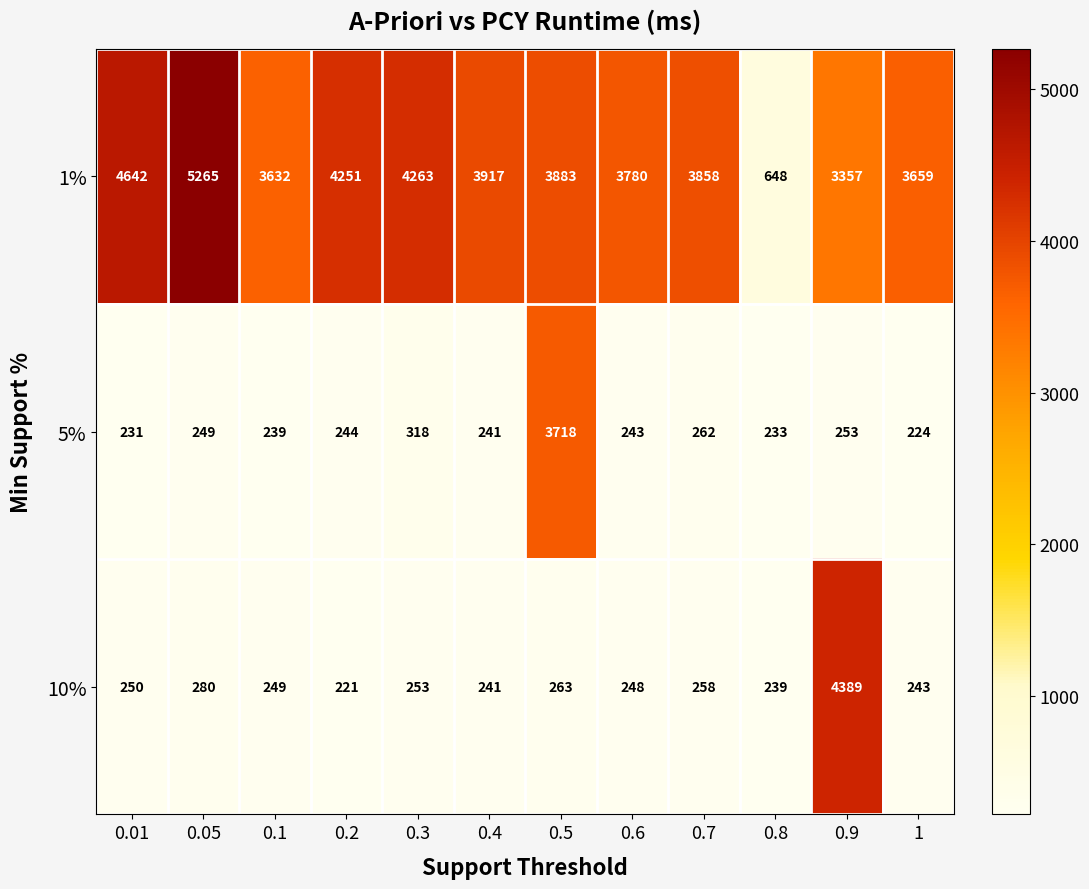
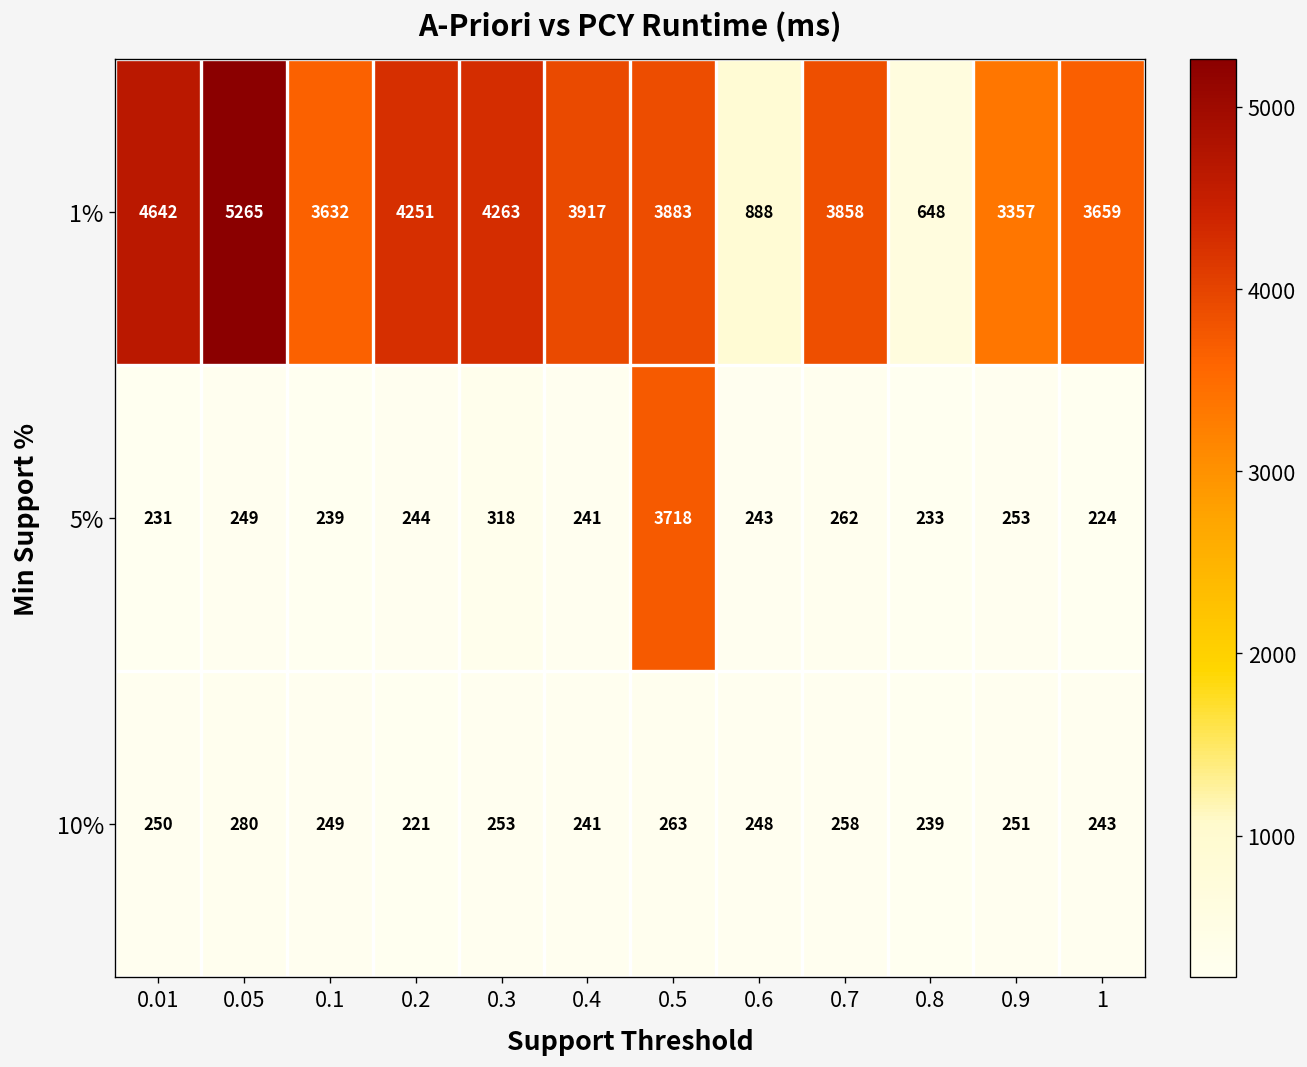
  {
    "1%": {
      "0.01": 4642,
      "0.05": 5265,
      "0.1": 3632,
      "0.2": 4251,
      "0.3": 4263,
      "0.4": 3917,
      "0.5": 3883,
-     "0.6": 3780,
+     "0.6": 888,
      "0.7": 3858,
      "0.8": 648,
      "0.9": 3357,
      "1": 3659
    },
    "5%": {
      "0.01": 231,
      "0.05": 249,
      "0.1": 239,
      "0.2": 244,
      "0.3": 318,
      "0.4": 241,
      "0.5": 3718,
      "0.6": 243,
      "0.7": 262,
      "0.8": 233,
      "0.9": 253,
      "1": 224
    },
    "10%": {
      "0.01": 250,
      "0.05": 280,
      "0.1": 249,
      "0.2": 221,
      "0.3": 253,
      "0.4": 241,
      "0.5": 263,
      "0.6": 248,
      "0.7": 258,
      "0.8": 239,
-     "0.9": 4389,
+     "0.9": 251,
      "1": 243
    }
  }
